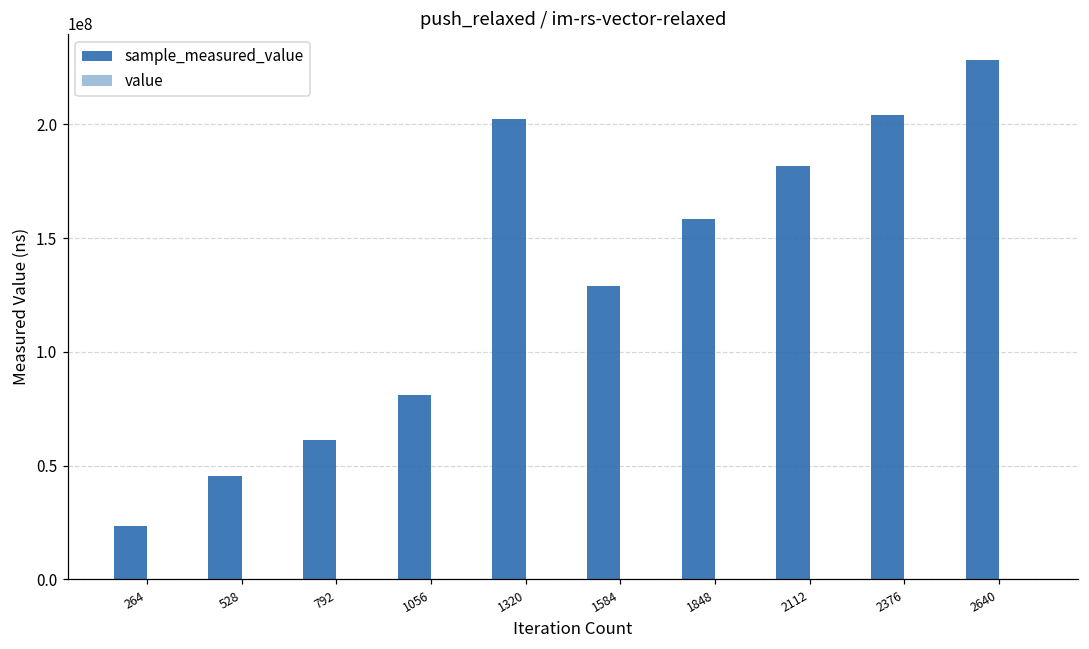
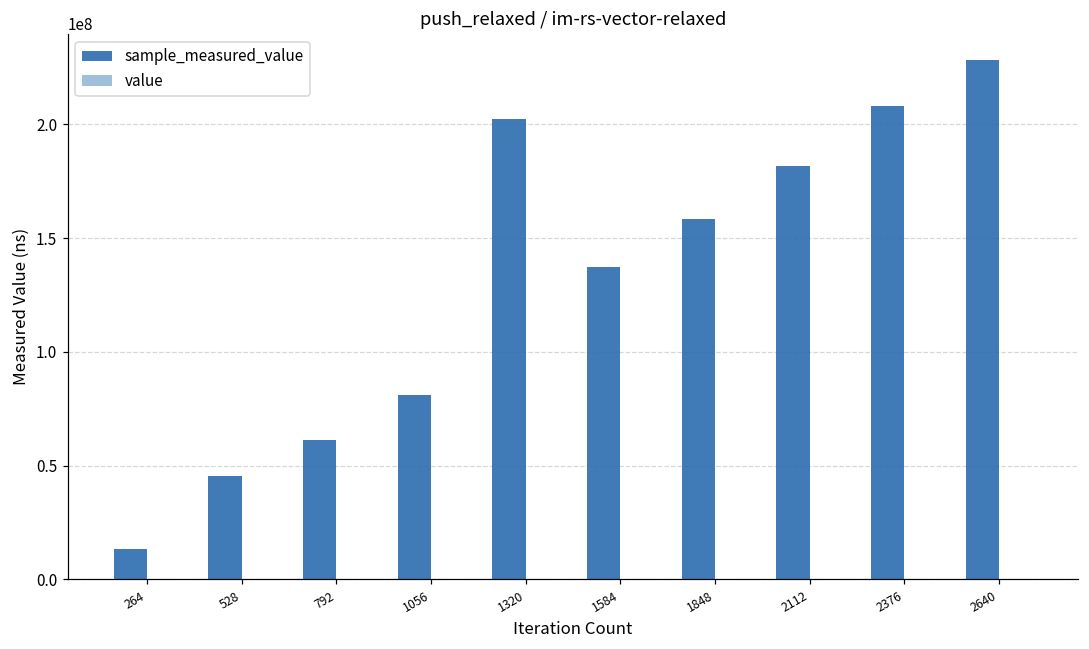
  {
    "sample_measured_value": {
-     "264": 23000000,
+     "264": 13000000,
      "528": 45000000,
      "792": 61000000,
      "1056": 81000000,
      "1320": 202000000,
-     "1584": 129000000,
+     "1584": 137000000,
      "1848": 159000000,
      "2112": 182000000,
-     "2376": 204000000,
+     "2376": 208000000,
      "2640": 228000000
    }
  }
